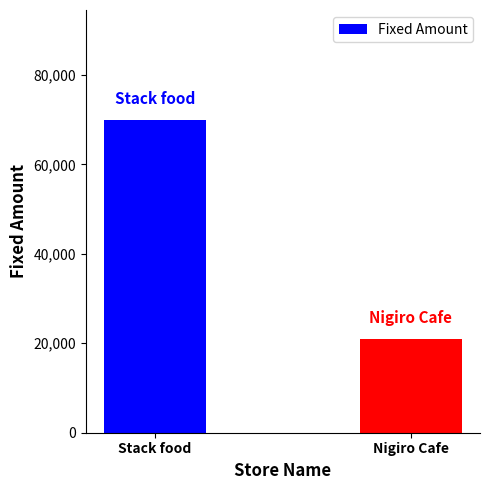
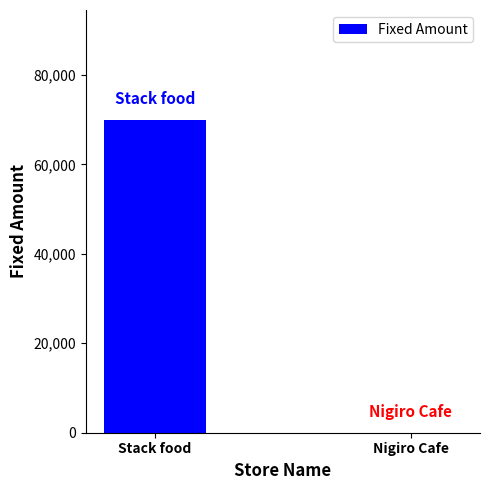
  {
    "Stack food": "70,000",
-   "Nigiro Cafe": "21,000"
+   "Nigiro Cafe": "0"
  }
